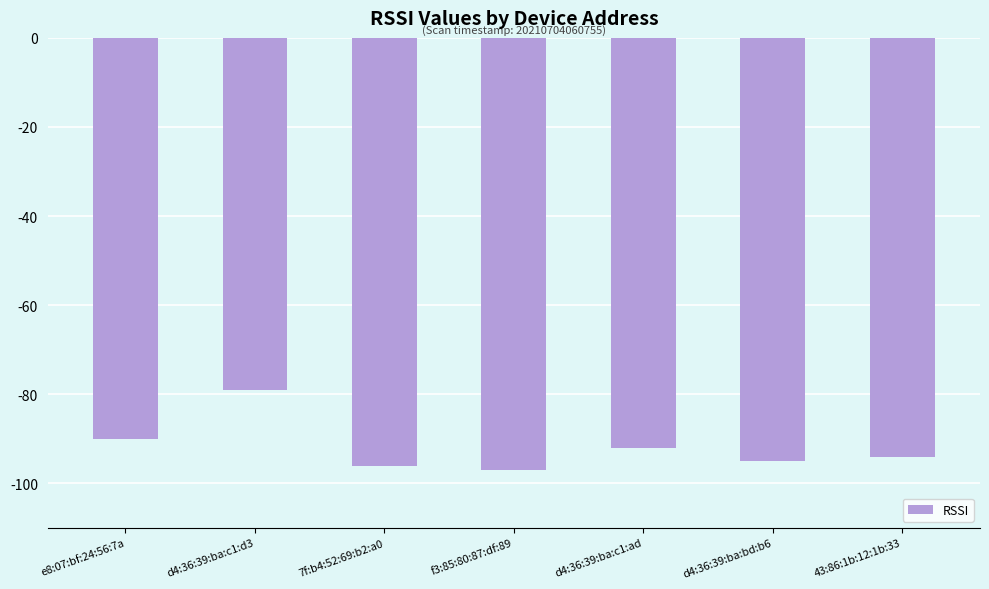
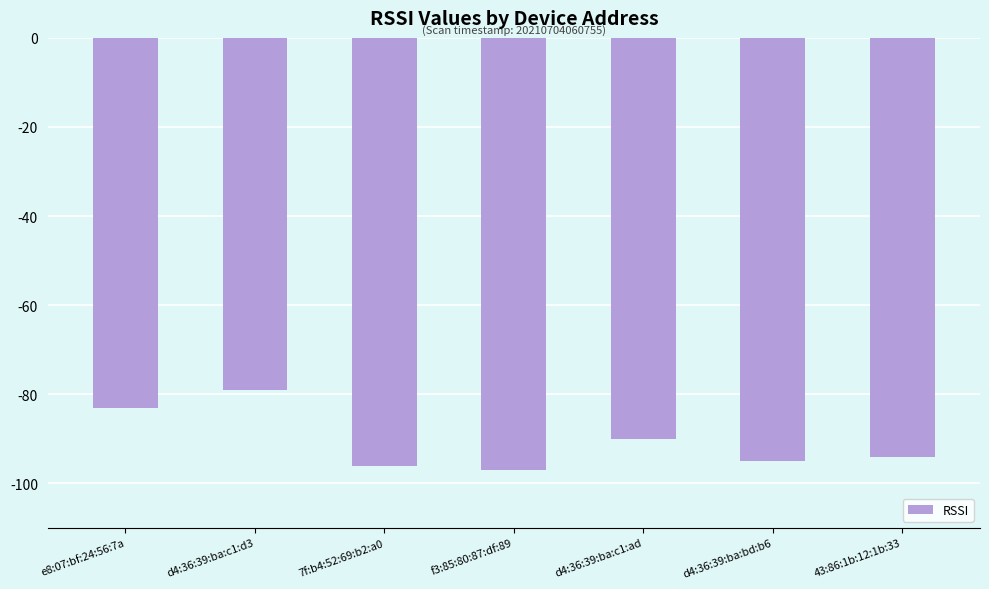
  {
-   "e8:07:bf:24:56:7a": -90,
+   "e8:07:bf:24:56:7a": -83,
    "d4:36:39:ba:c1:d3": -79,
    "7f:b4:52:69:b2:a0": -96,
    "f3:85:80:87:df:89": -97,
-   "d4:36:39:ba:c1:ad": -92,
+   "d4:36:39:ba:c1:ad": -90,
    "d4:36:39:ba:bd:b6": -95,
    "43:86:1b:12:1b:33": -94
  }
